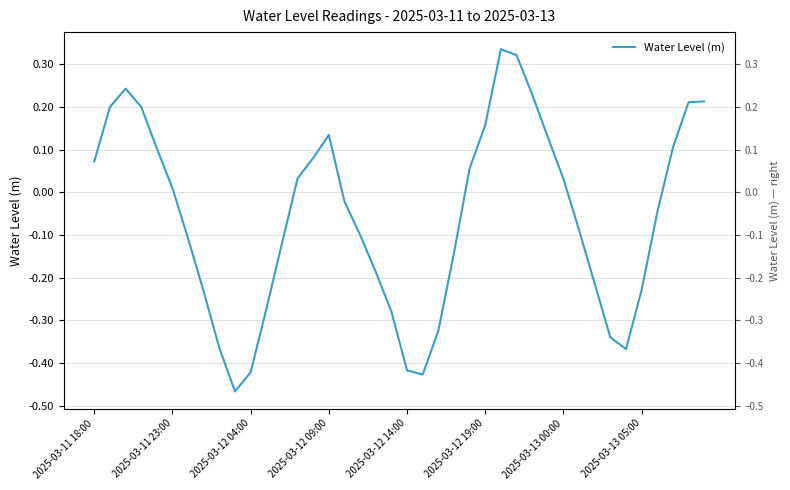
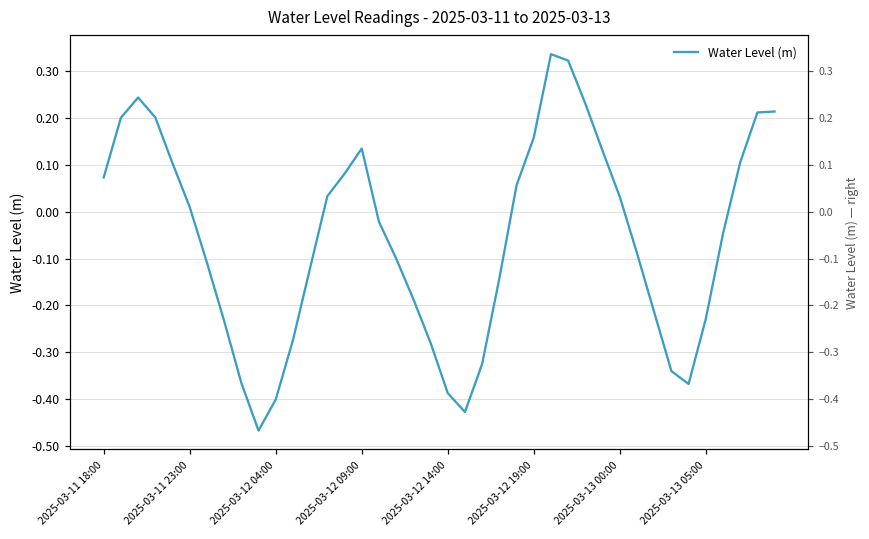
  {
    "2025-03-11 18:00": 0.07,
    "2025-03-11 23:00": 0.01,
-   "2025-03-12 04:00": -0.42,
+   "2025-03-12 04:00": -0.40,
    "2025-03-12 09:00": 0.13,
-   "2025-03-12 14:00": -0.42,
+   "2025-03-12 14:00": -0.39,
    "2025-03-12 19:00": 0.16,
    "2025-03-13 00:00": 0.03,
    "2025-03-13 05:00": -0.23
  }
